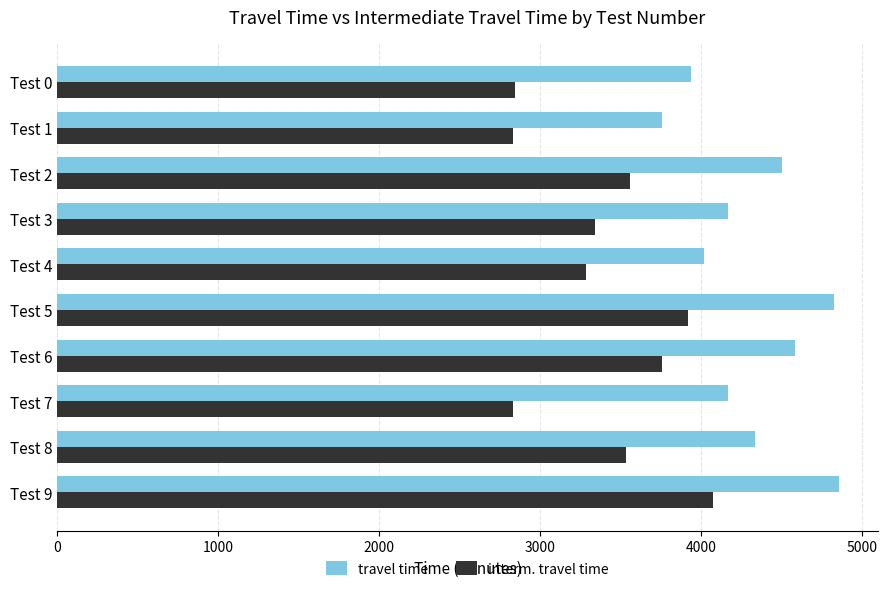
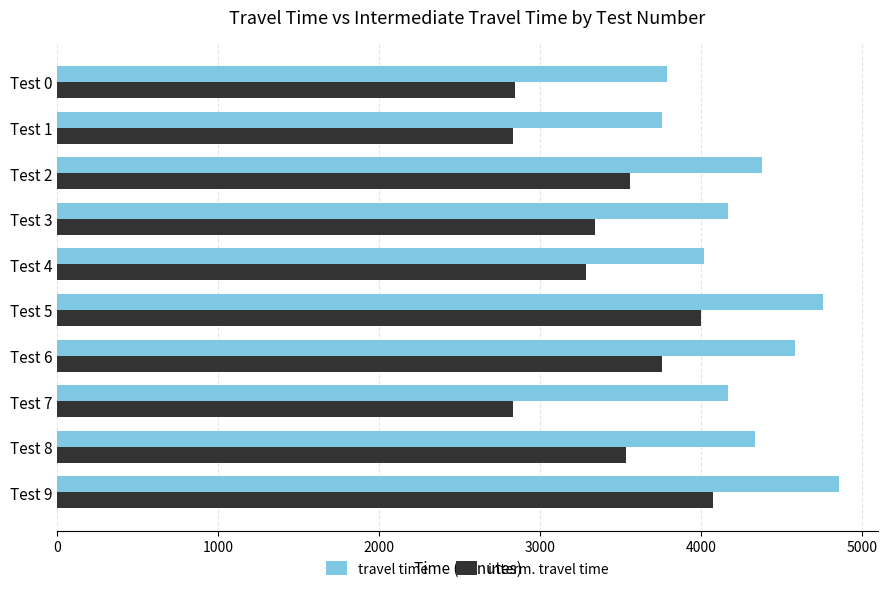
  {
    "travel time": {
-     "Test 0": 3940,
+     "Test 0": 3790,
      "Test 1": 3760,
-     "Test 2": 4500,
+     "Test 2": 4380,
      "Test 3": 4170,
      "Test 4": 4020,
-     "Test 5": 4820,
+     "Test 5": 4760,
      "Test 6": 4580,
      "Test 7": 4170,
      "Test 8": 4330,
      "Test 9": 4850
    },
    "interm. travel time": {
      "Test 0": 2840,
      "Test 1": 2830,
      "Test 2": 3560,
      "Test 3": 3340,
      "Test 4": 3290,
-     "Test 5": 3920,
+     "Test 5": 4000,
      "Test 6": 3760,
      "Test 7": 2830,
      "Test 8": 3530,
      "Test 9": 4070
    }
  }
